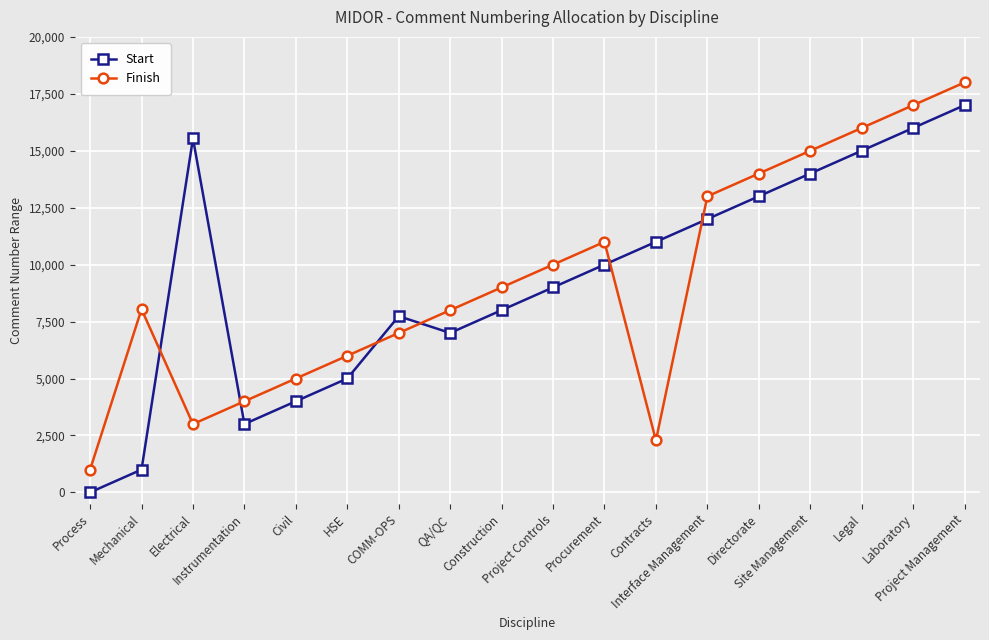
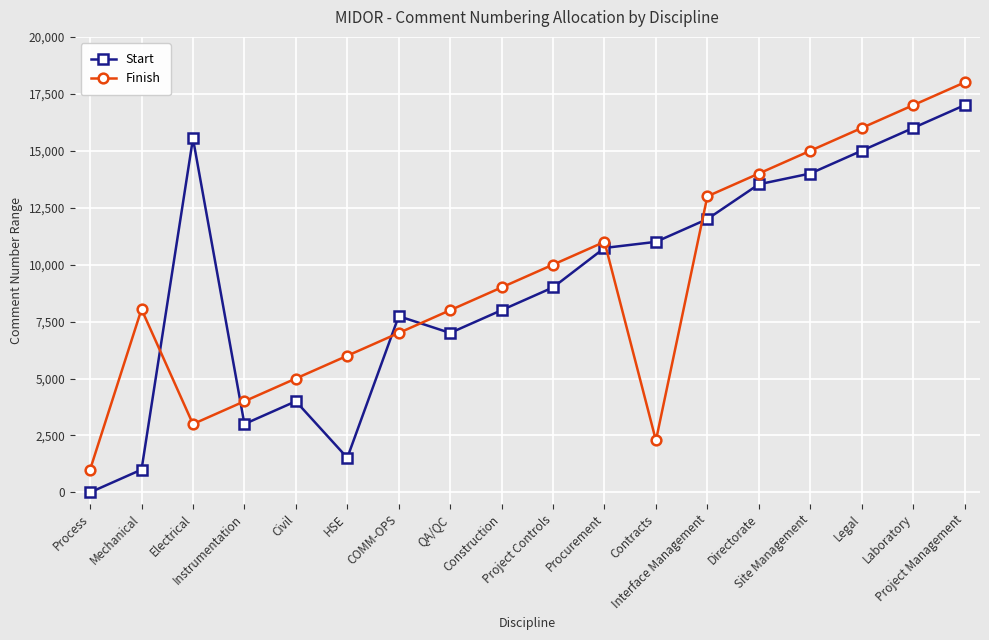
  {
    "Start": {
      "Process": "0",
      "Mechanical": "1,000",
      "Electrical": "15,500",
      "Instrumentation": "3,000",
      "Civil": "4,000",
-     "HSE": "5,000",
+     "HSE": "1,500",
      "COMM-OPS": "7,700",
      "QA/QC": "7,000",
      "Construction": "8,000",
      "Project Controls": "9,000",
-     "Procurement": "10,000",
+     "Procurement": "10,700",
      "Contracts": "11,000",
      "Interface Management": "12,000",
-     "Directorate": "13,000",
+     "Directorate": "13,500",
      "Site Management": "14,000",
      "Legal": "15,000",
      "Laboratory": "16,000",
      "Project Management": "17,000"
    },
    "Finish": {
      "Process": "1,000",
      "Mechanical": "8,000",
      "Electrical": "3,000",
      "Instrumentation": "4,000",
      "Civil": "5,000",
      "HSE": "6,000",
      "COMM-OPS": "7,000",
      "QA/QC": "8,000",
      "Construction": "9,000",
      "Project Controls": "10,000",
      "Procurement": "11,000",
      "Contracts": "2,300",
      "Interface Management": "13,000",
      "Directorate": "14,000",
      "Site Management": "15,000",
      "Legal": "16,000",
      "Laboratory": "17,000",
      "Project Management": "18,000"
    }
  }
